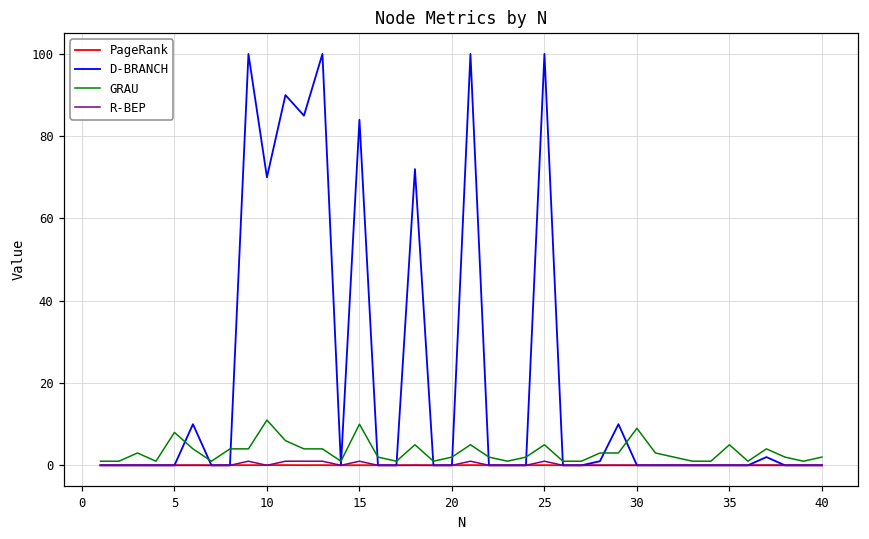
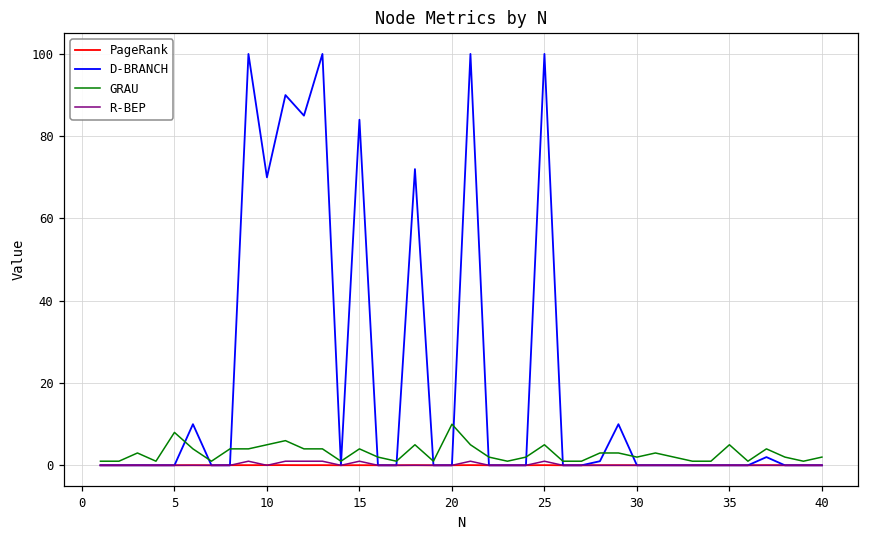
  {
    "PageRank": {
      "15": 0,
      "25": 0
    },
    "D-BRANCH": {
      "10": 70,
      "15": 84,
      "25": 100
    },
    "GRAU": {
      "5": 8,
-     "10": 11,
-     "15": 10,
-     "20": 2,
+     "10": 5,
+     "15": 4,
+     "20": 10,
      "25": 5,
-     "30": 9,
+     "30": 2,
      "35": 5,
      "40": 2
    },
    "R-BEP": {
      "15": 1,
      "25": 1
    }
  }
